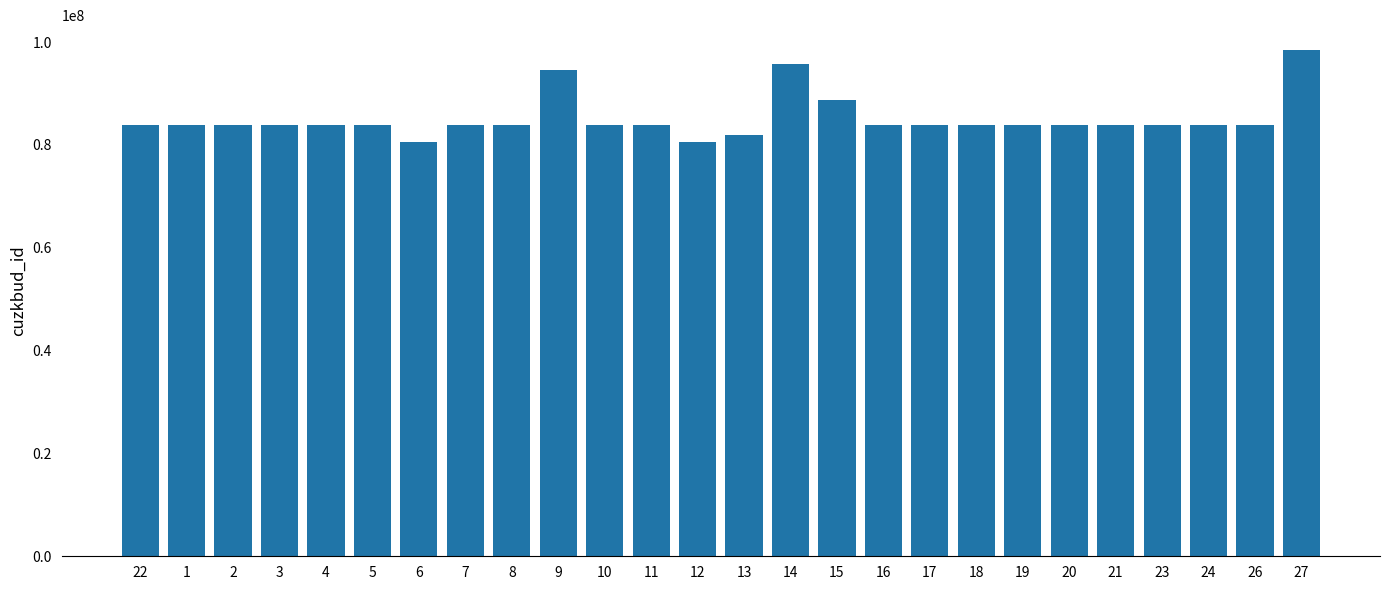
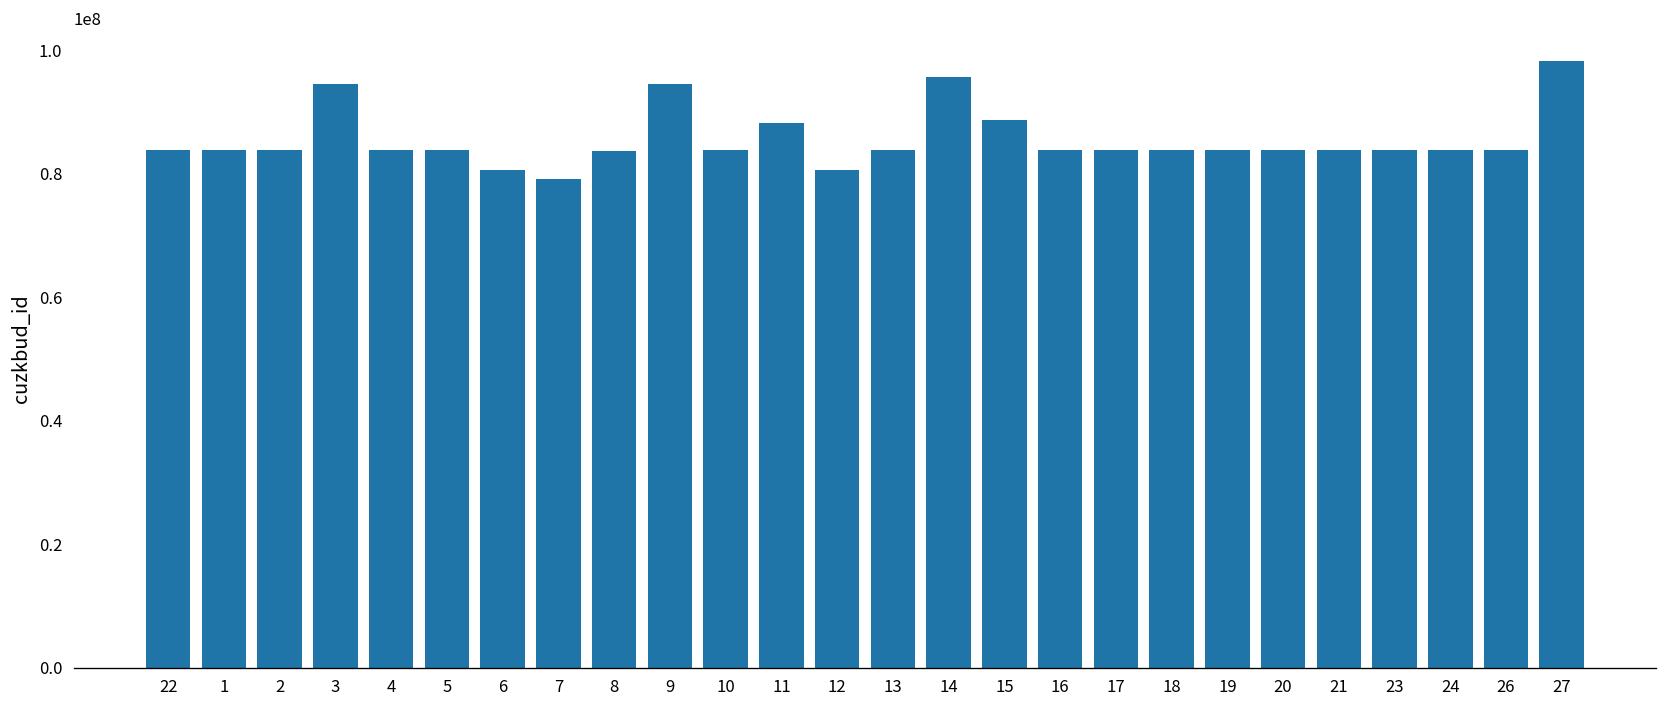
  {
    "22": 84000000,
    "1": 84000000,
    "2": 84000000,
-   "3": 84000000,
+   "3": 95000000,
    "4": 84000000,
    "5": 84000000,
    "6": 81000000,
-   "7": 84000000,
+   "7": 79000000,
    "8": 84000000,
    "9": 95000000,
    "10": 84000000,
-   "11": 84000000,
+   "11": 88000000,
    "12": 81000000,
-   "13": 82000000,
+   "13": 84000000,
    "14": 96000000,
    "15": 89000000,
    "16": 84000000,
    "17": 84000000,
    "18": 84000000,
    "19": 84000000,
    "20": 84000000,
    "21": 84000000,
    "23": 84000000,
    "24": 84000000,
    "26": 84000000,
    "27": 98000000
  }
